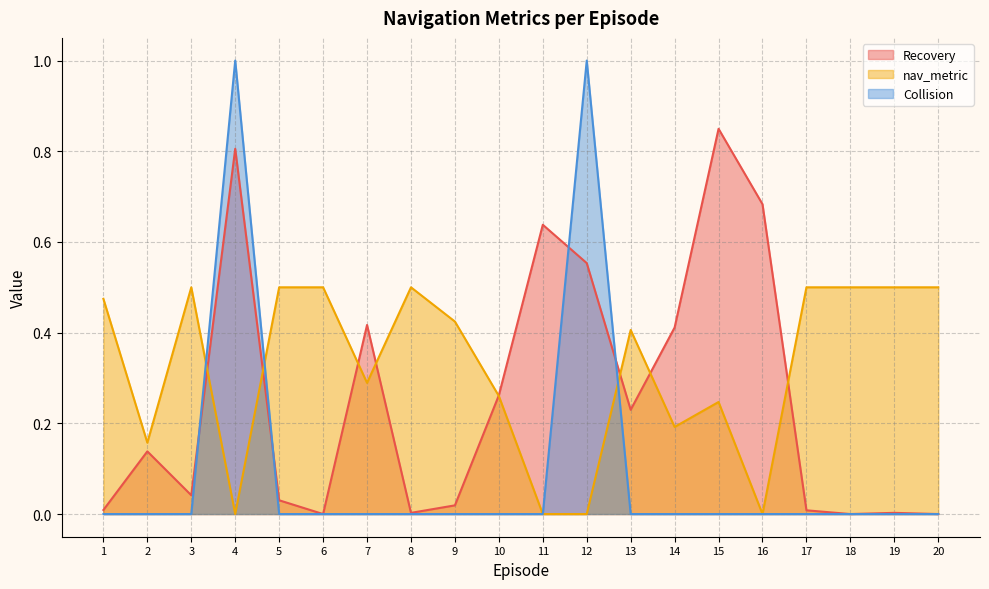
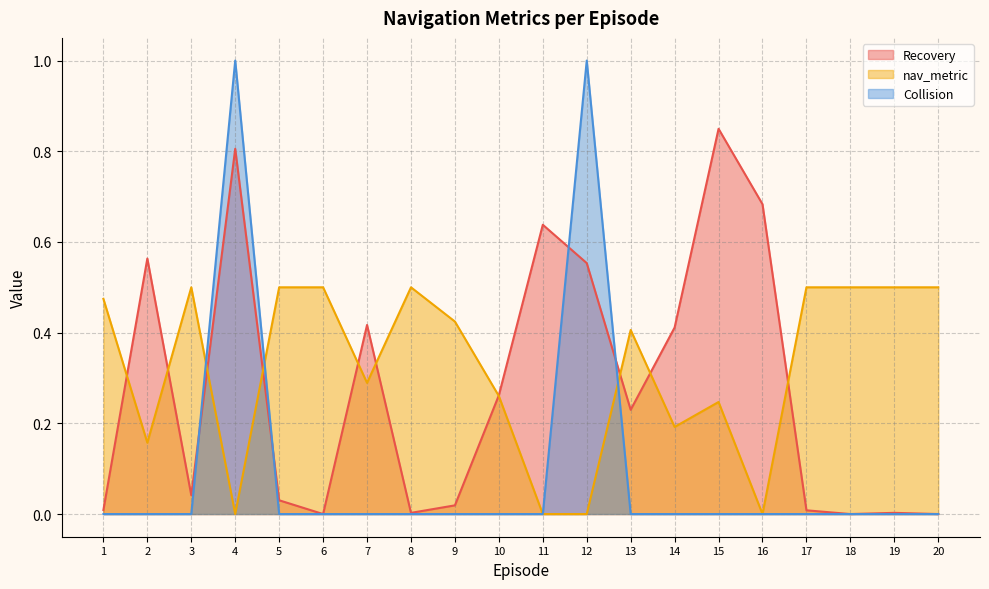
  {
    "Recovery": {
      "1": 0.01,
-     "2": 0.14,
+     "2": 0.56,
      "3": 0.04,
      "4": 0.81,
      "5": 0.03,
      "7": 0.42,
      "9": 0.02,
      "11": 0.64,
      "12": 0.55,
      "13": 0.23,
      "14": 0.41,
      "15": 0.85,
      "16": 0.68,
      "17": 0.01
    },
    "nav_metric": {
      "1": 0.47,
      "2": 0.16,
      "3": 0.50,
      "4": 0.00,
      "5": 0.50,
      "6": 0.50,
      "7": 0.29,
      "8": 0.50,
      "9": 0.42,
      "12": 0.00,
      "13": 0.41,
      "14": 0.19,
      "15": 0.25,
      "17": 0.50,
      "18": 0.50,
      "19": 0.50,
      "20": 0.50
    },
    "Collision": {
      "1": 0.00,
      "2": 0.00,
      "3": 0.00,
      "4": 1.00,
      "5": 0.00,
      "7": 0.00,
      "9": 0.00,
      "10": 0.00,
      "12": 1.00,
      "13": 0.00,
      "14": 0.00,
      "15": 0.00,
      "17": 0.00
    }
  }
